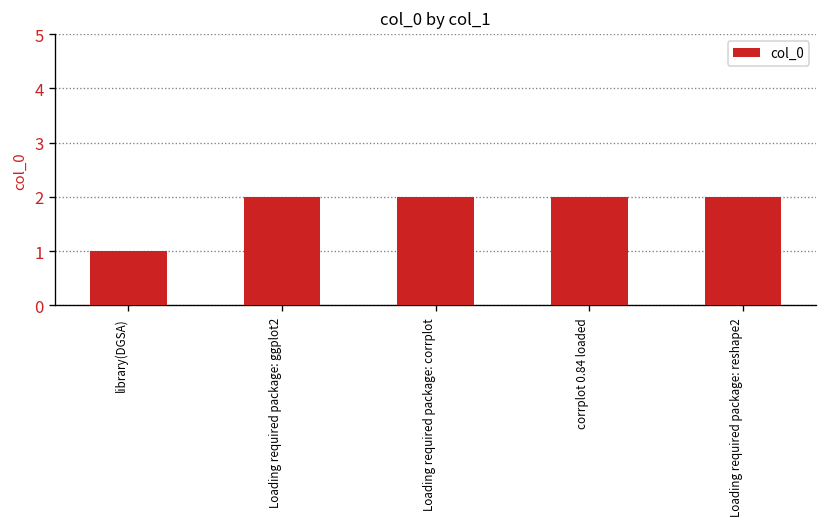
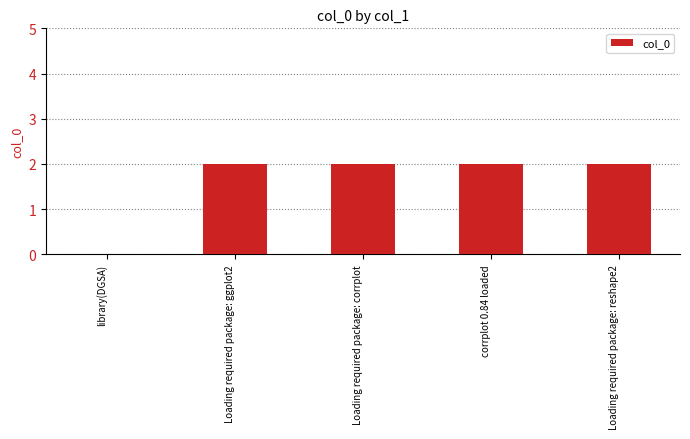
  {
-   "library(DGSA)": 1,
+   "library(DGSA)": 0,
    "Loading required package: ggplot2": 2,
    "Loading required package: corrplot": 2,
    "corrplot 0.84 loaded": 2,
    "Loading required package: reshape2": 2
  }
